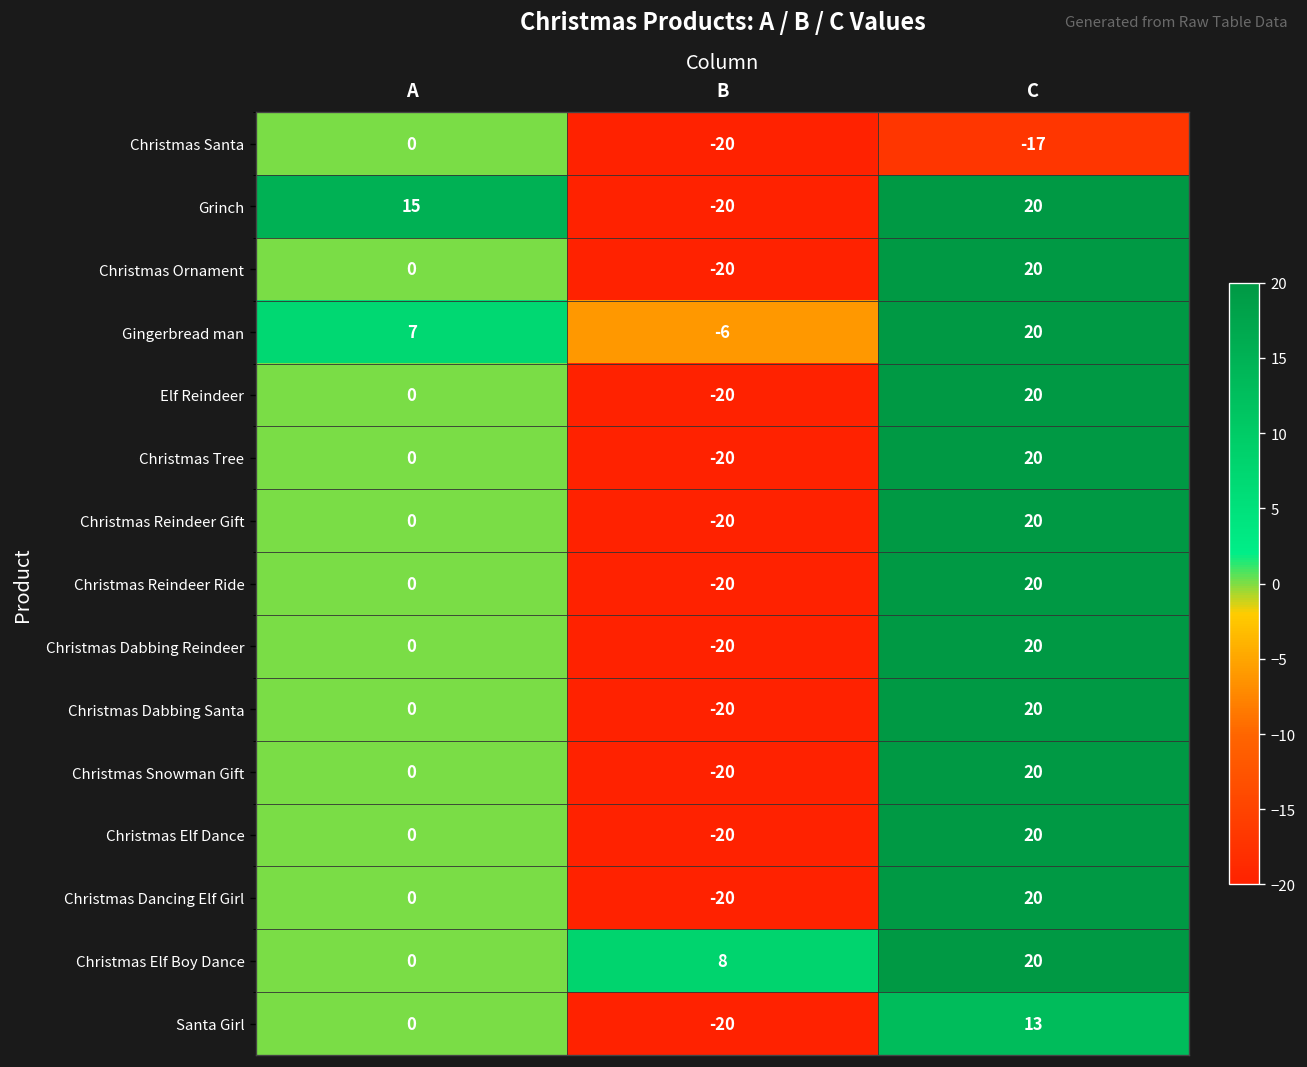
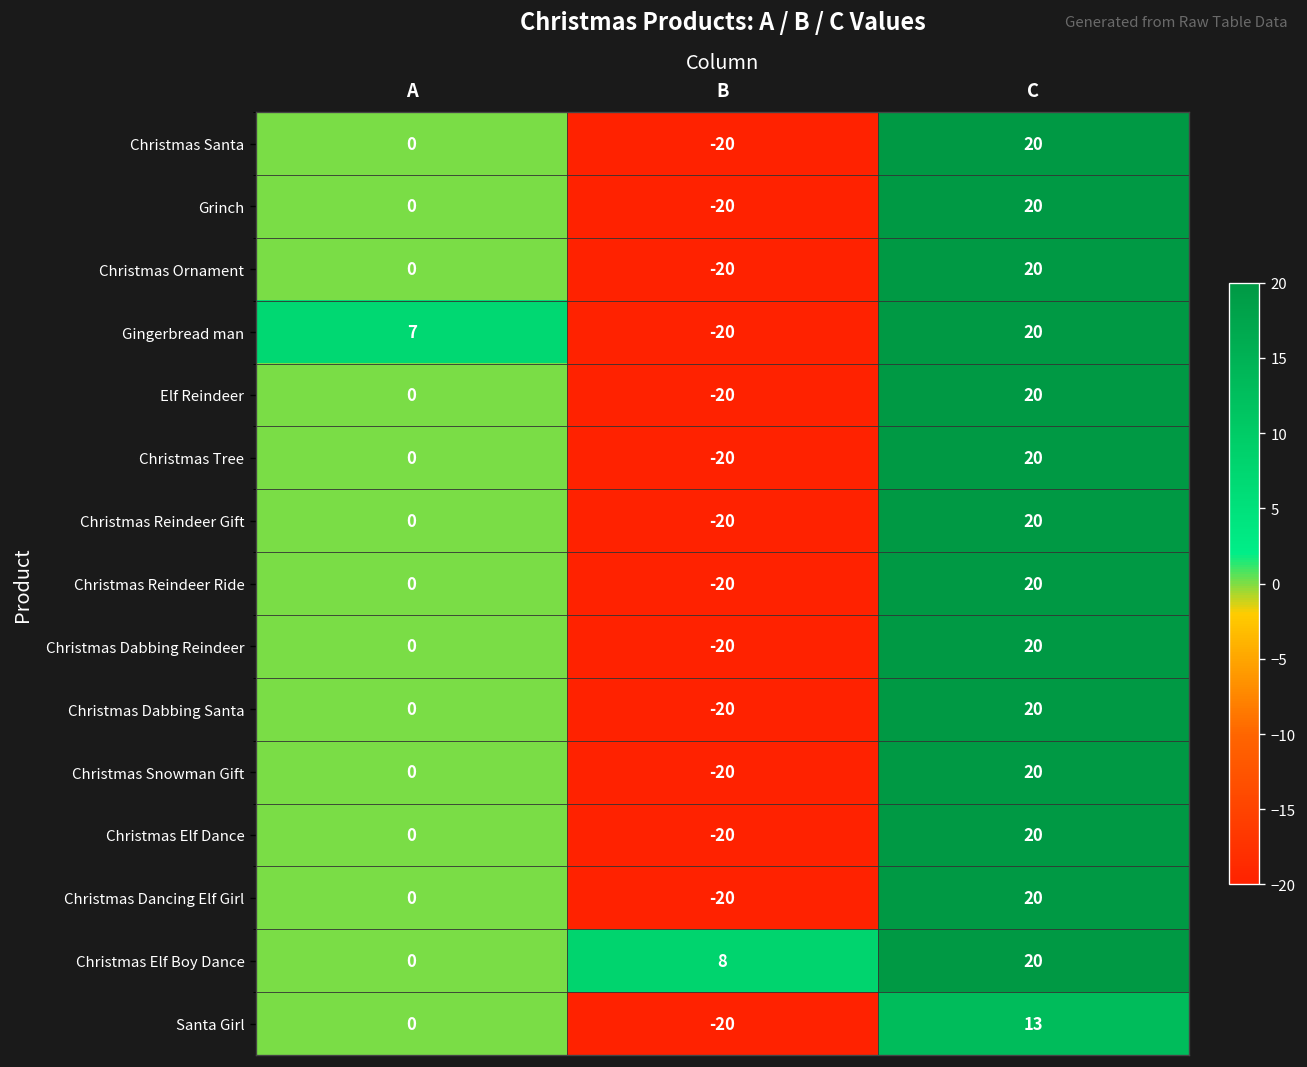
  {
    "Christmas Santa": {
      "A": 0,
      "B": -20,
-     "C": -17
+     "C": 20
    },
    "Grinch": {
-     "A": 15,
+     "A": 0,
      "B": -20,
      "C": 20
    },
    "Christmas Ornament": {
      "A": 0,
      "B": -20,
      "C": 20
    },
    "Gingerbread man": {
      "A": 7,
-     "B": -6,
+     "B": -20,
      "C": 20
    },
    "Elf Reindeer": {
      "A": 0,
      "B": -20,
      "C": 20
    },
    "Christmas Tree": {
      "A": 0,
      "B": -20,
      "C": 20
    },
    "Christmas Reindeer Gift": {
      "A": 0,
      "B": -20,
      "C": 20
    },
    "Christmas Reindeer Ride": {
      "A": 0,
      "B": -20,
      "C": 20
    },
    "Christmas Dabbing Reindeer": {
      "A": 0,
      "B": -20,
      "C": 20
    },
    "Christmas Dabbing Santa": {
      "A": 0,
      "B": -20,
      "C": 20
    },
    "Christmas Snowman Gift": {
      "A": 0,
      "B": -20,
      "C": 20
    },
    "Christmas Elf Dance": {
      "A": 0,
      "B": -20,
      "C": 20
    },
    "Christmas Dancing Elf Girl": {
      "A": 0,
      "B": -20,
      "C": 20
    },
    "Christmas Elf Boy Dance": {
      "A": 0,
      "B": 8,
      "C": 20
    },
    "Santa Girl": {
      "A": 0,
      "B": -20,
      "C": 13
    }
  }
